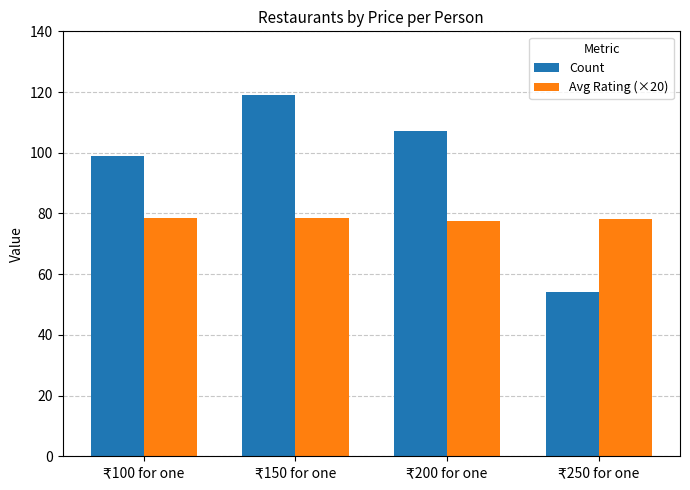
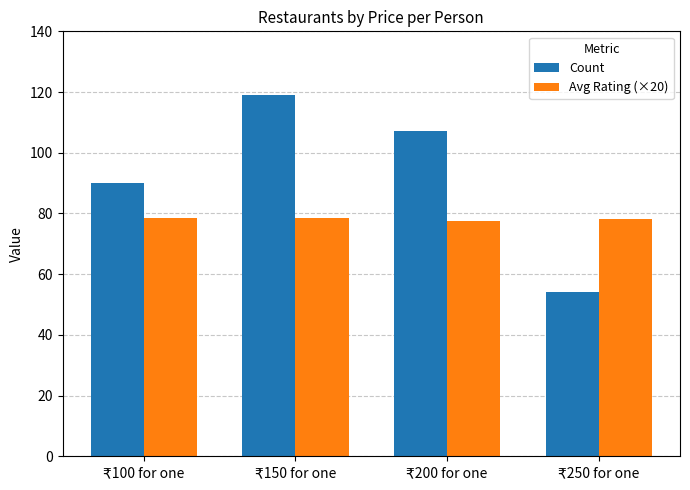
  {
    "Count": {
-     "₹100 for one": 99,
+     "₹100 for one": 90,
      "₹150 for one": 119,
      "₹200 for one": 107,
      "₹250 for one": 54
    },
    "Avg Rating (×20)": {
      "₹100 for one": 79,
      "₹150 for one": 79,
      "₹200 for one": 77,
      "₹250 for one": 78
    }
  }
